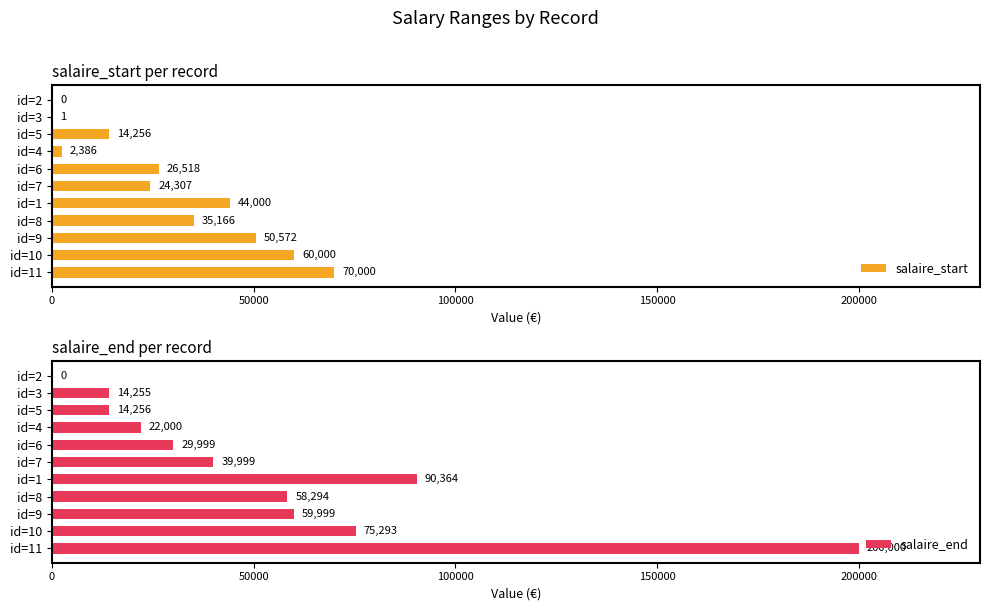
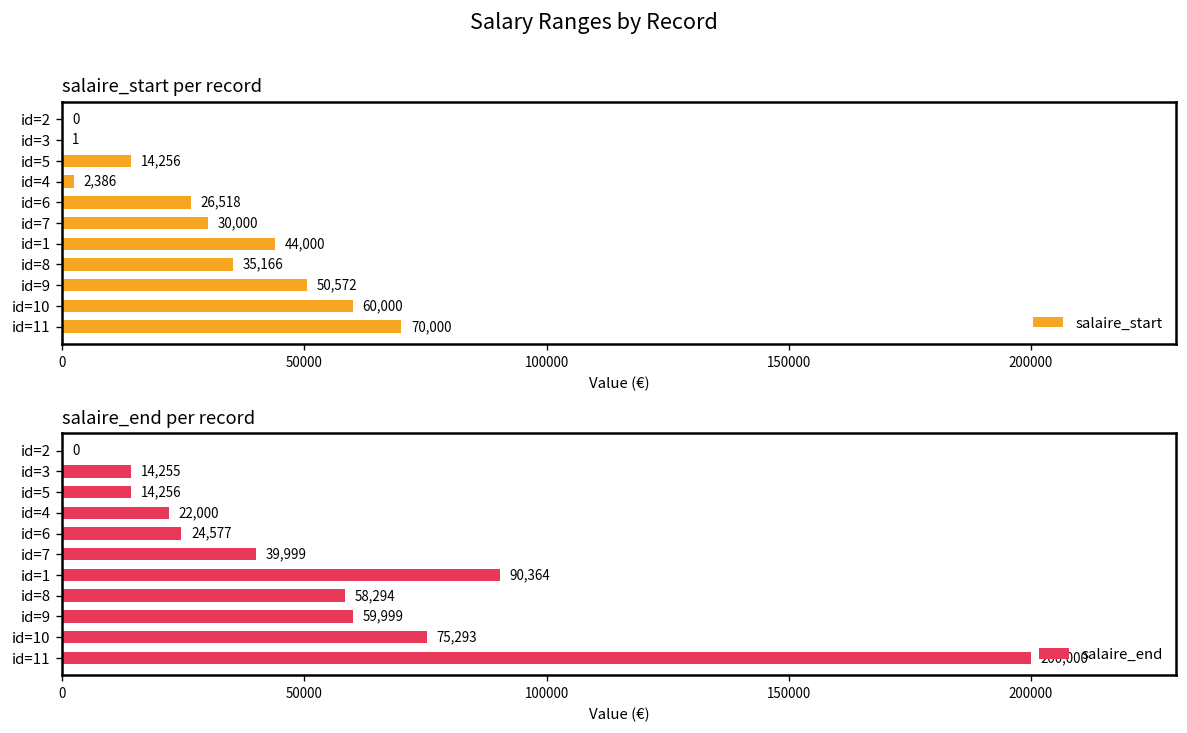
  {
    "salaire_start per record": {
      "id=2": "0",
      "id=3": "1",
      "id=5": "14,256",
      "id=4": "2,386",
      "id=6": "26,518",
-     "id=7": "24,307",
+     "id=7": "30,000",
      "id=1": "44,000",
      "id=8": "35,166",
      "id=9": "50,572",
      "id=10": "60,000",
      "id=11": "70,000"
    },
    "salaire_end per record": {
      "id=2": "0",
      "id=3": "14,255",
      "id=5": "14,256",
      "id=4": "22,000",
-     "id=6": "29,999",
+     "id=6": "24,577",
      "id=7": "39,999",
      "id=1": "90,364",
      "id=8": "58,294",
      "id=9": "59,999",
      "id=10": "75,293",
      "id=11": "200,000"
    }
  }
